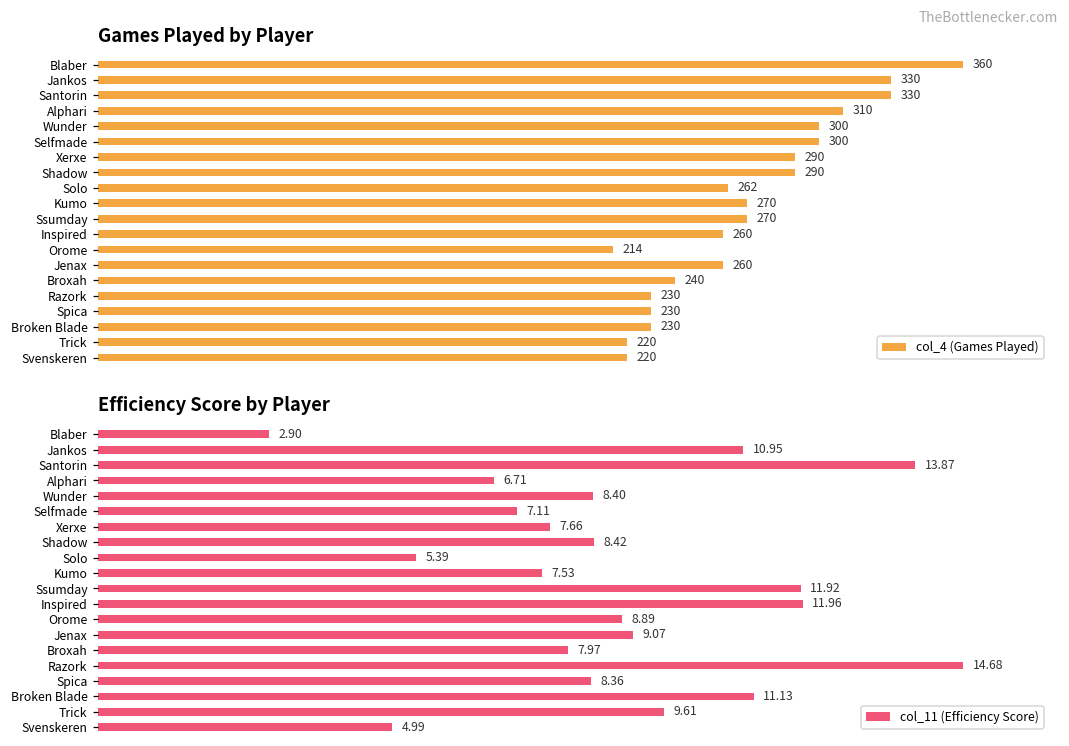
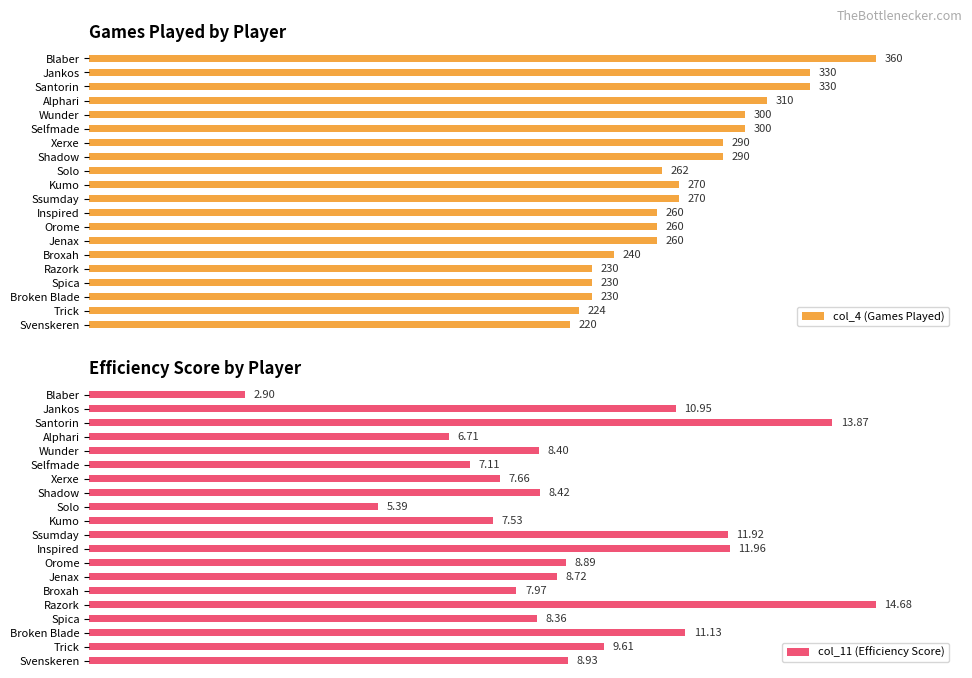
  {
    "Games Played by Player": {
      "Blaber": 360,
      "Jankos": 330,
      "Santorin": 330,
      "Alphari": 310,
      "Wunder": 300,
      "Selfmade": 300,
      "Xerxe": 290,
      "Shadow": 290,
      "Solo": 262,
      "Kumo": 270,
      "Ssumday": 270,
      "Inspired": 260,
-     "Orome": 214,
+     "Orome": 260,
      "Jenax": 260,
      "Broxah": 240,
      "Razork": 230,
      "Spica": 230,
      "Broken Blade": 230,
-     "Trick": 220,
+     "Trick": 224,
      "Svenskeren": 220
    },
    "Efficiency Score by Player": {
      "Blaber": 2.90,
      "Jankos": 10.95,
      "Santorin": 13.87,
      "Alphari": 6.71,
      "Wunder": 8.40,
      "Selfmade": 7.11,
      "Xerxe": 7.66,
      "Shadow": 8.42,
      "Solo": 5.39,
      "Kumo": 7.53,
      "Ssumday": 11.92,
      "Inspired": 11.96,
      "Orome": 8.89,
-     "Jenax": 9.07,
+     "Jenax": 8.72,
      "Broxah": 7.97,
      "Razork": 14.68,
      "Spica": 8.36,
      "Broken Blade": 11.13,
      "Trick": 9.61,
-     "Svenskeren": 4.99
+     "Svenskeren": 8.93
    }
  }
